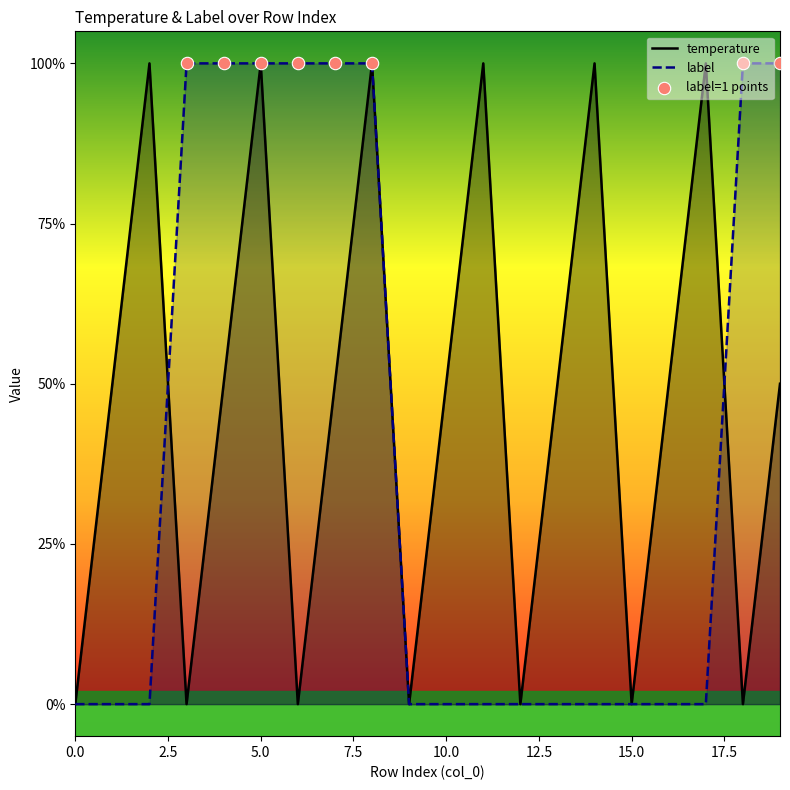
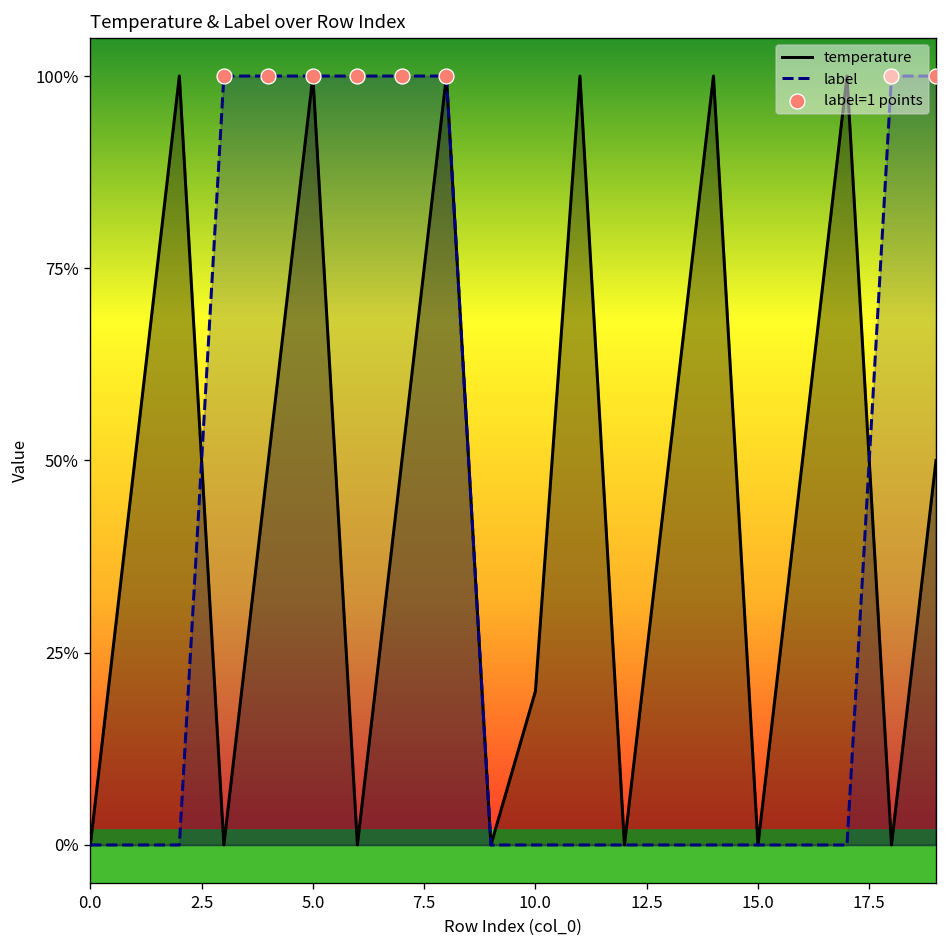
  {
    "temperature": {
-     "10.0": "50%"
+     "10.0": "20%"
    }
  }
